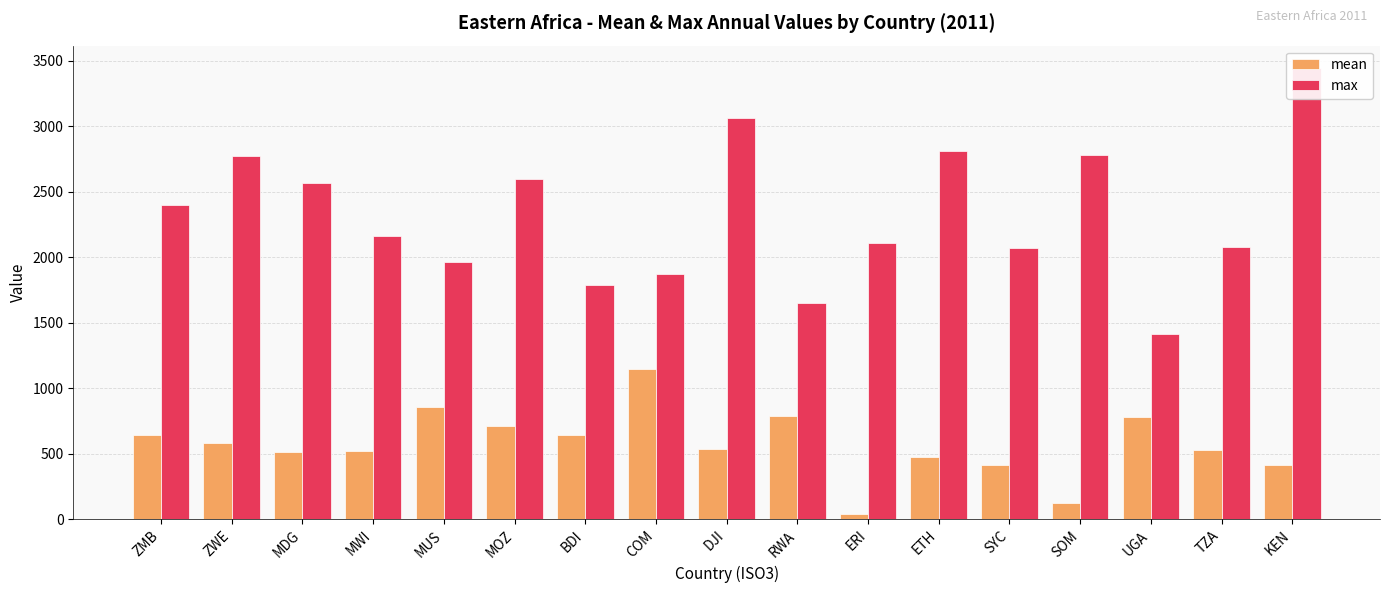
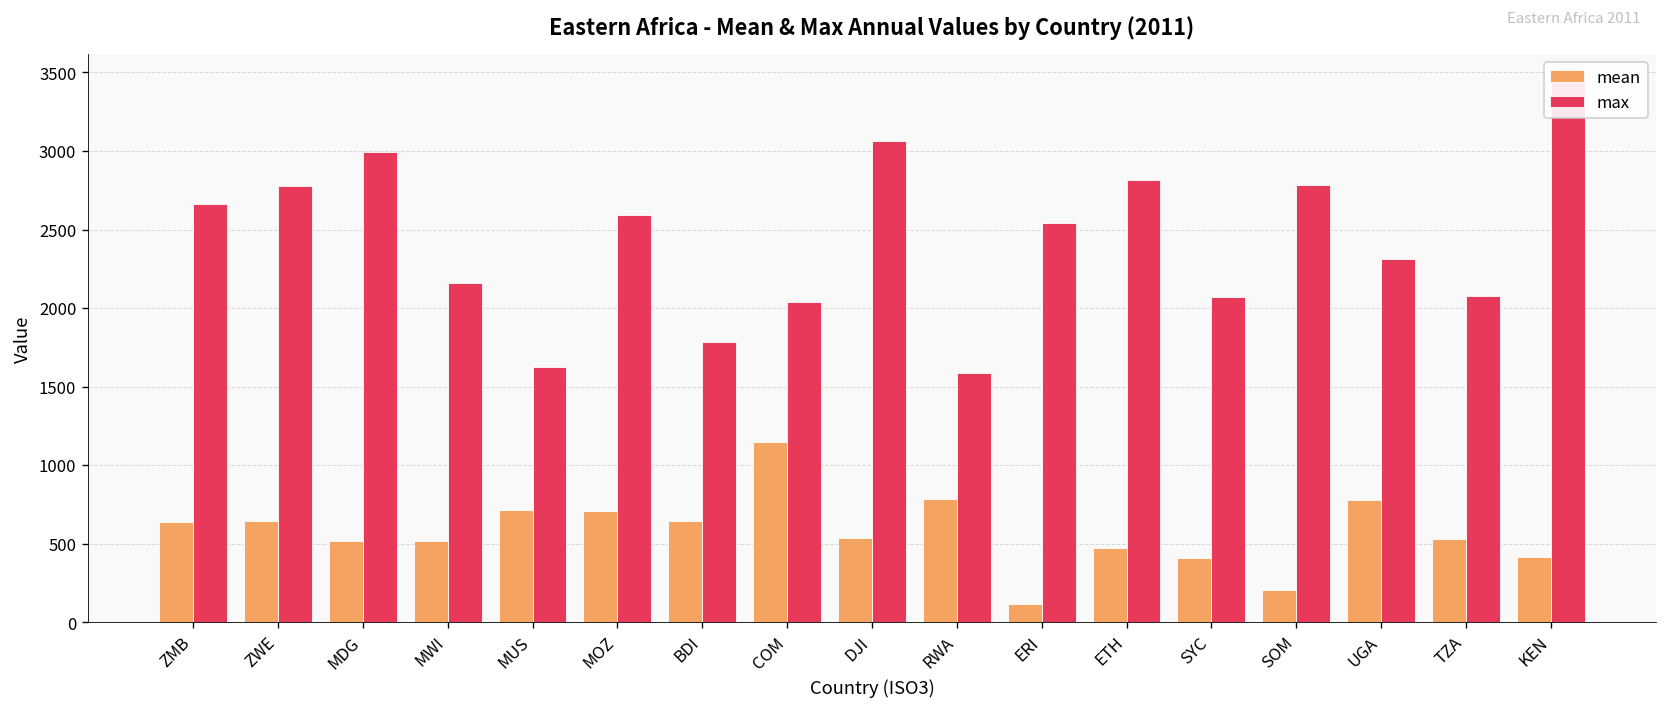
  {
    "mean": {
      "ZMB": 640,
-     "ZWE": 580,
+     "ZWE": 650,
      "MDG": 520,
      "MWI": 520,
-     "MUS": 860,
+     "MUS": 720,
      "MOZ": 710,
      "BDI": 640,
      "COM": 1150,
      "DJI": 540,
      "RWA": 790,
-     "ERI": 40,
+     "ERI": 120,
      "ETH": 470,
      "SYC": 410,
-     "SOM": 130,
+     "SOM": 210,
      "UGA": 780,
      "TZA": 530,
      "KEN": 410
    },
    "max": {
-     "ZMB": 2400,
+     "ZMB": 2660,
      "ZWE": 2770,
-     "MDG": 2560,
+     "MDG": 2990,
      "MWI": 2160,
-     "MUS": 1960,
+     "MUS": 1620,
      "MOZ": 2600,
      "BDI": 1790,
-     "COM": 1870,
+     "COM": 2040,
      "DJI": 3060,
-     "RWA": 1650,
-     "ERI": 2110,
+     "RWA": 1590,
+     "ERI": 2540,
      "ETH": 2810,
      "SYC": 2070,
      "SOM": 2780,
-     "UGA": 1420,
+     "UGA": 2310,
      "TZA": 2080
    }
  }
